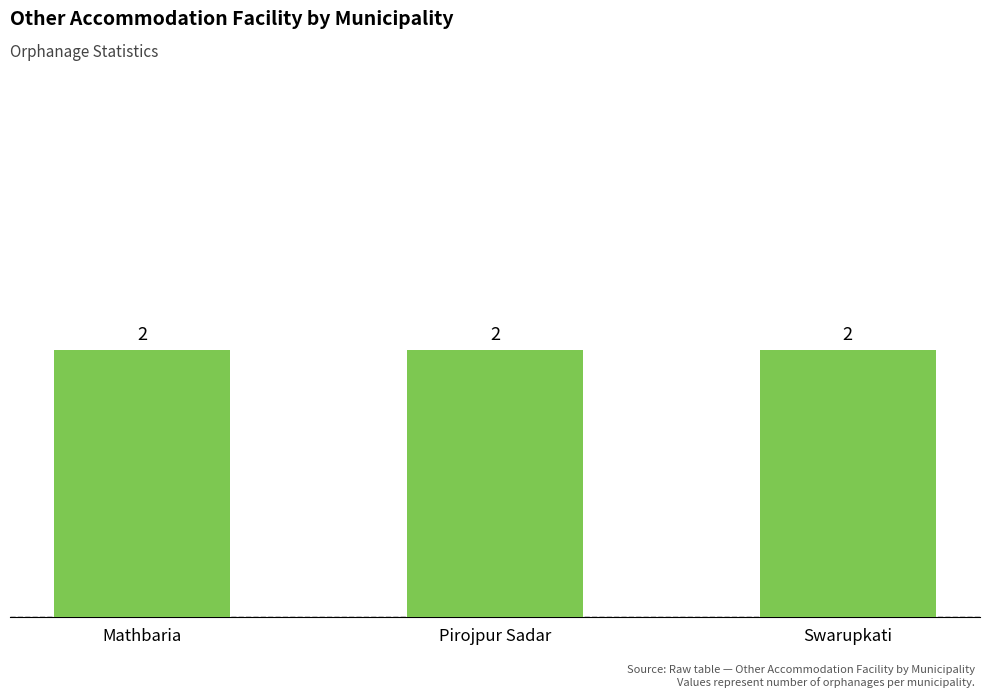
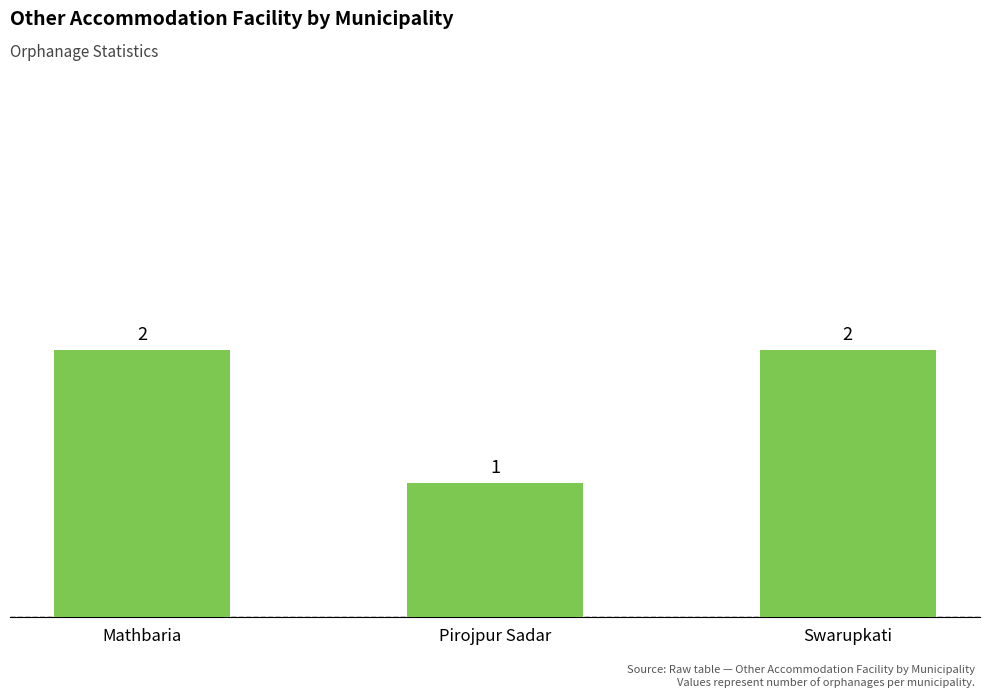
  {
    "Mathbaria": 2,
-   "Pirojpur Sadar": 2,
+   "Pirojpur Sadar": 1,
    "Swarupkati": 2
  }
